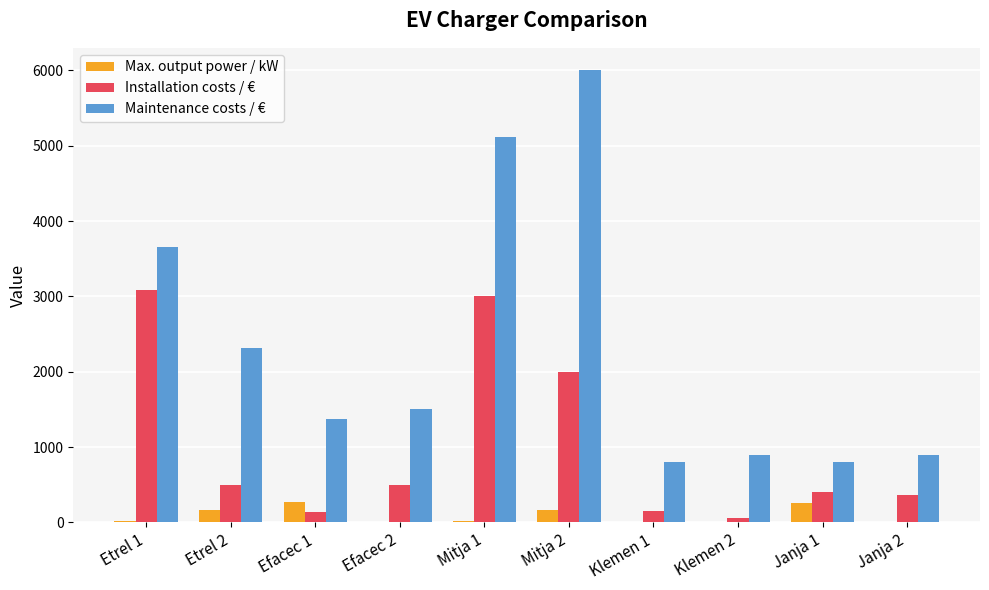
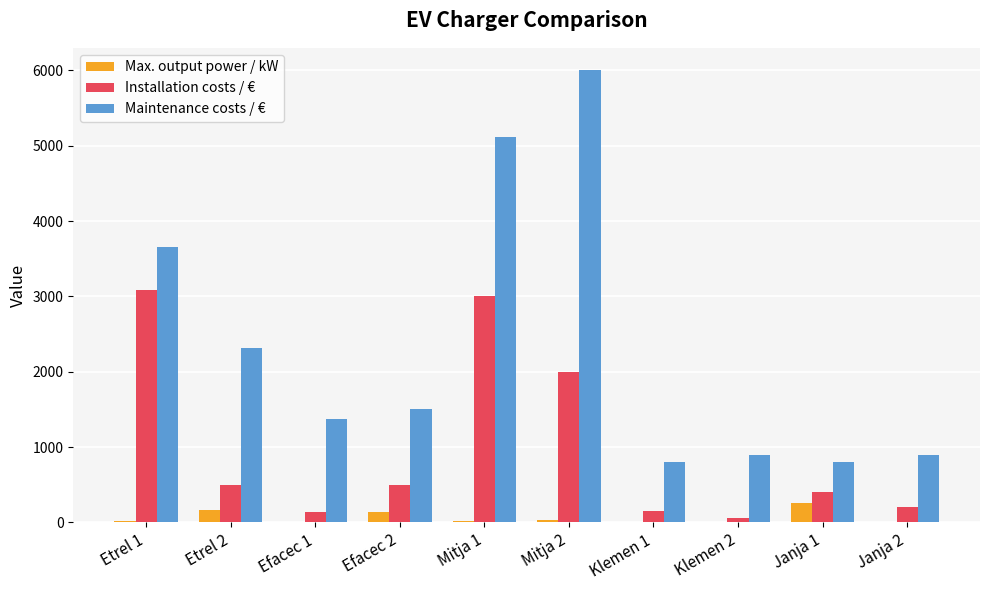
  {
    "Max. output power / kW": {
      "Etrel 2": 200,
-     "Efacec 1": 300,
-     "Efacec 2": 0,
-     "Mitja 2": 200,
+     "Efacec 1": 0,
+     "Efacec 2": 100,
+     "Mitja 2": 0,
      "Janja 1": 300
    },
    "Installation costs / €": {
      "Etrel 1": 3100,
      "Etrel 2": 500,
      "Efacec 1": 100,
      "Efacec 2": 500,
      "Mitja 1": 3000,
      "Mitja 2": 2000,
      "Klemen 1": 200,
      "Klemen 2": 100,
      "Janja 1": 400,
-     "Janja 2": 400
+     "Janja 2": 200
    },
    "Maintenance costs / €": {
      "Etrel 1": 3700,
      "Etrel 2": 2300,
      "Efacec 1": 1400,
      "Efacec 2": 1500,
      "Mitja 1": 5100,
      "Mitja 2": 6000,
      "Klemen 1": 800,
      "Klemen 2": 900,
      "Janja 1": 800,
      "Janja 2": 900
    }
  }
